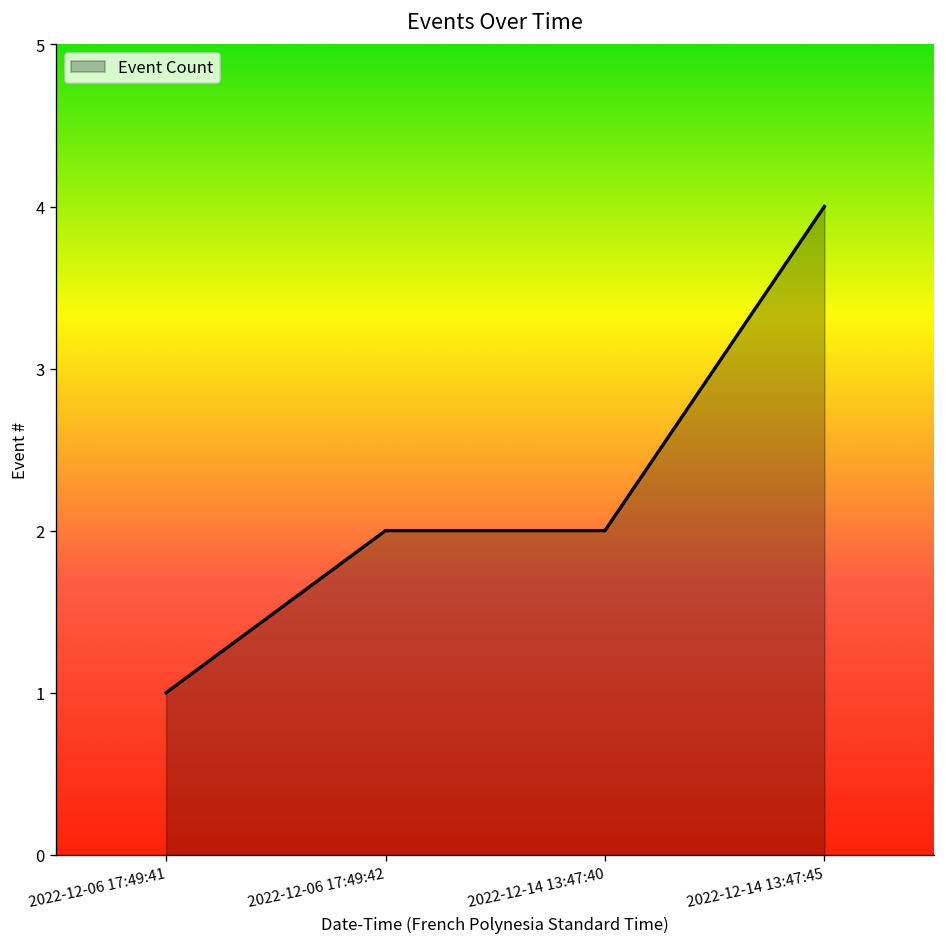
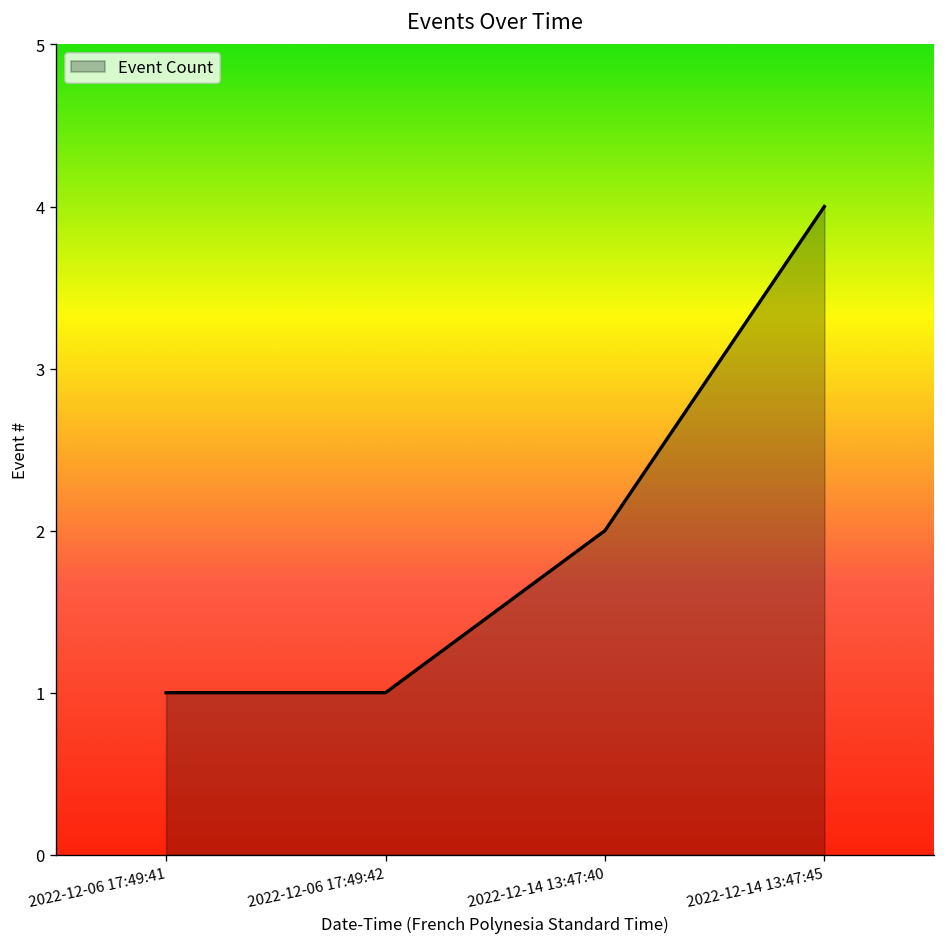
  {
    "2022-12-06 17:49:41": 1,
-   "2022-12-06 17:49:42": 2,
+   "2022-12-06 17:49:42": 1,
    "2022-12-14 13:47:40": 2,
    "2022-12-14 13:47:45": 4
  }
